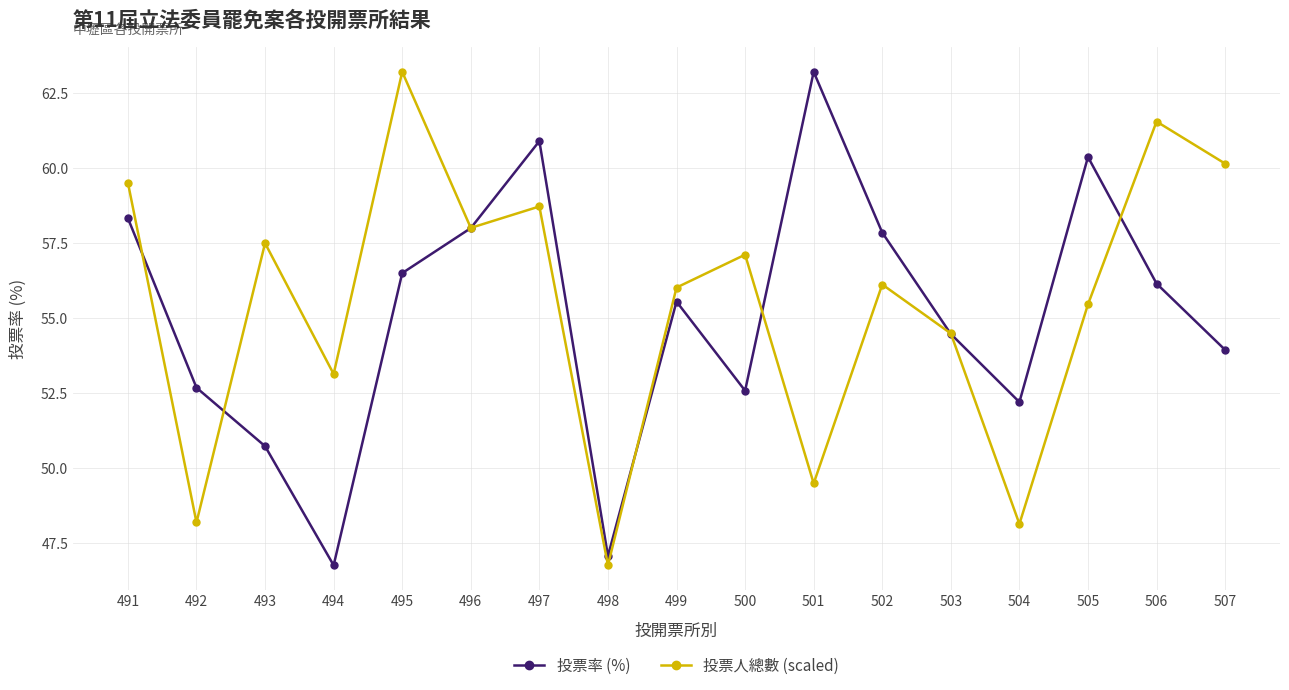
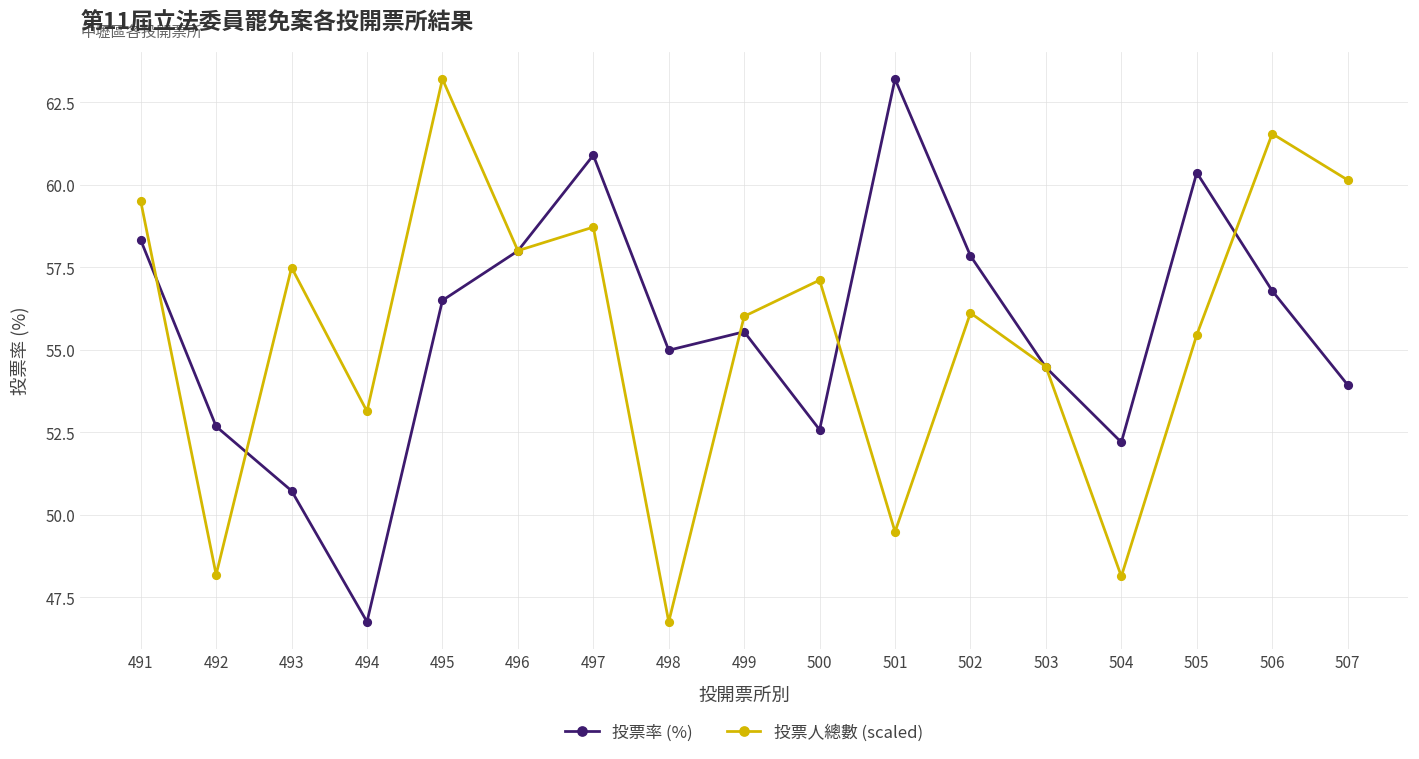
  {
    "投票率 (%)": {
      "491": 58.3,
      "492": 52.7,
      "493": 50.7,
      "494": 46.8,
      "495": 56.5,
      "497": 60.9,
-     "498": 47.1,
+     "498": 55.0,
      "499": 55.6,
      "500": 52.6,
      "501": 63.2,
      "502": 57.9,
      "504": 52.2,
      "505": 60.4,
-     "506": 56.2,
+     "506": 56.8,
      "507": 53.9
    },
    "投票人總數 (scaled)": {
      "491": 59.5,
      "492": 48.2,
      "493": 57.5,
      "494": 53.1,
      "495": 63.2,
      "497": 58.7,
      "498": 46.8,
      "499": 56.0,
      "500": 57.1,
      "501": 49.5,
      "502": 56.1,
      "504": 48.1,
      "505": 55.5,
      "506": 61.6,
      "507": 60.1
    }
  }
